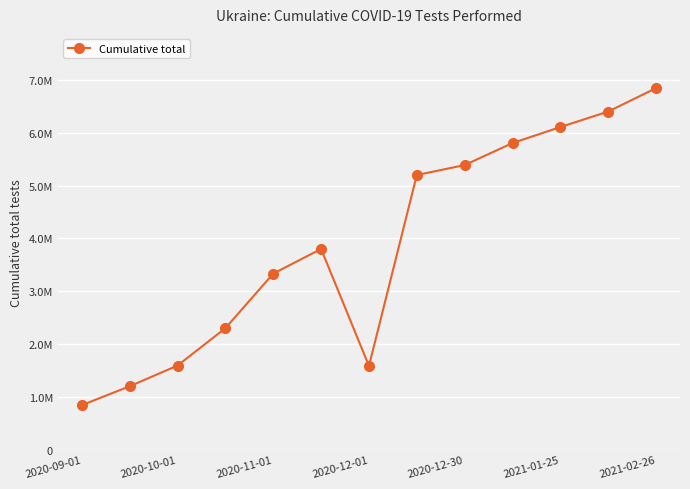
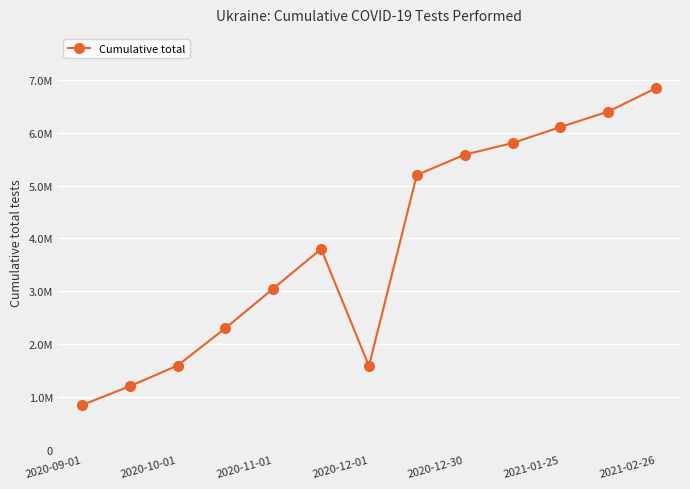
  {
    "2020-09-01": 800000,
    "2020-10-01": 1600000,
-   "2020-11-01": 3300000,
+   "2020-11-01": 3100000,
    "2020-12-01": 1600000,
-   "2020-12-30": 5400000,
+   "2020-12-30": 5600000,
    "2021-01-25": 6100000,
    "2021-02-26": 6800000
  }
